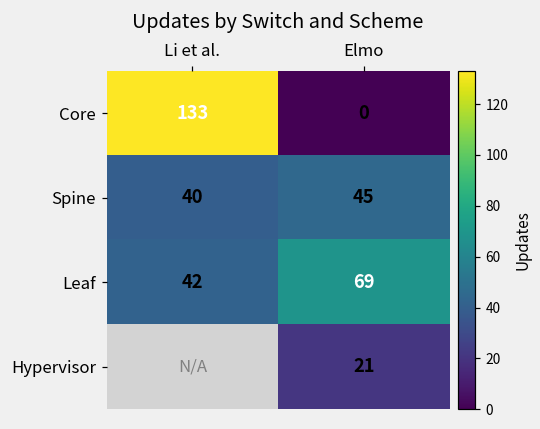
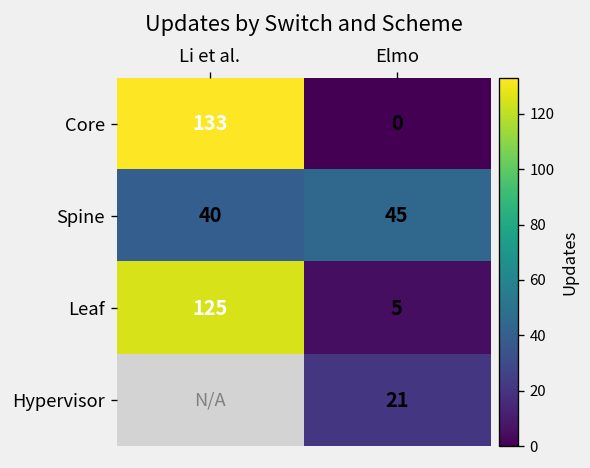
  {
    "Core": {
      "Li et al.": 133,
      "Elmo": 0
    },
    "Spine": {
      "Li et al.": 40,
      "Elmo": 45
    },
    "Leaf": {
-     "Li et al.": 42,
-     "Elmo": 69
+     "Li et al.": 125,
+     "Elmo": 5
    },
    "Hypervisor": {
      "Elmo": 21
    }
  }
